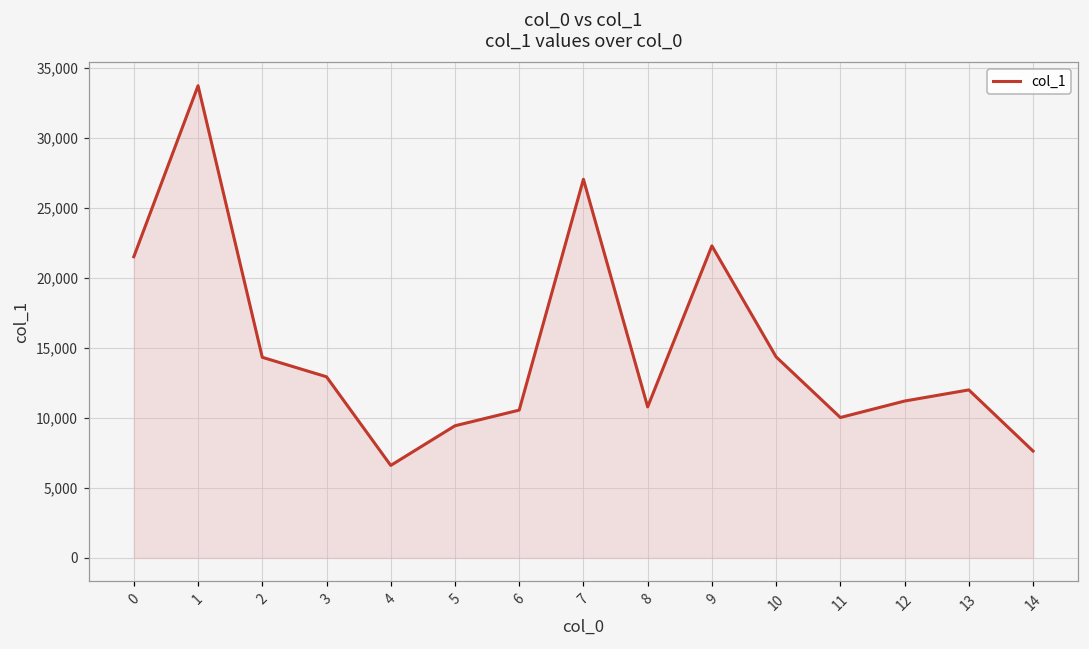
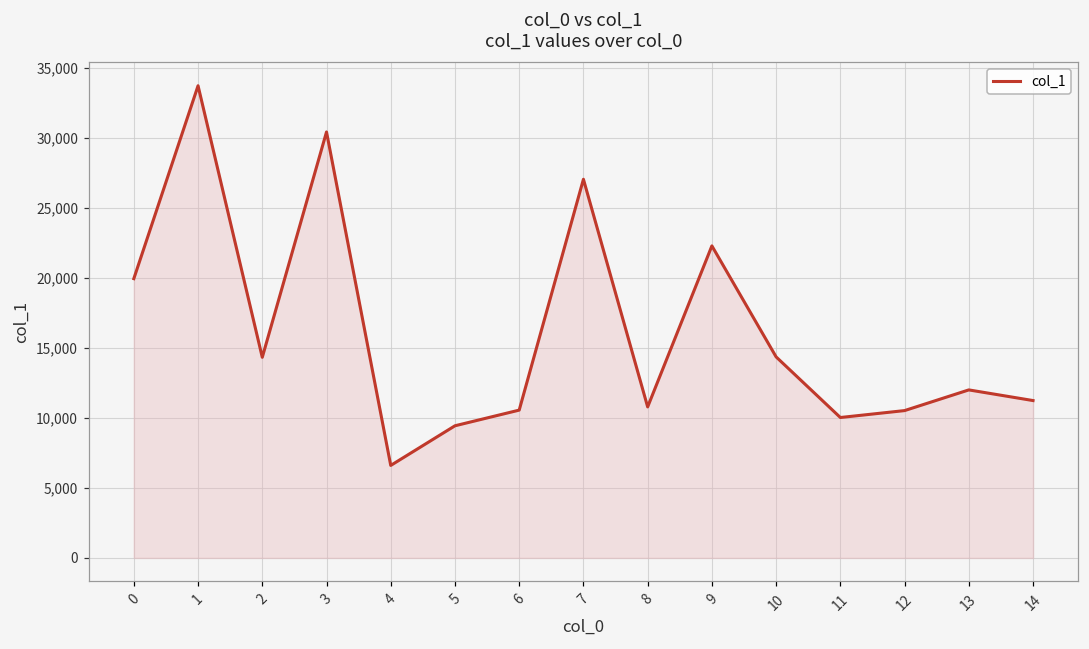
  {
-   "0": "21,500",
+   "0": "20,000",
    "1": "33,800",
    "2": "14,300",
-   "3": "12,900",
+   "3": "30,400",
    "4": "6,600",
    "5": "9,400",
    "6": "10,600",
    "7": "27,100",
    "8": "10,800",
    "9": "22,300",
    "10": "14,400",
    "11": "10,000",
-   "12": "11,200",
+   "12": "10,500",
    "13": "12,000",
-   "14": "7,600"
+   "14": "11,200"
  }
